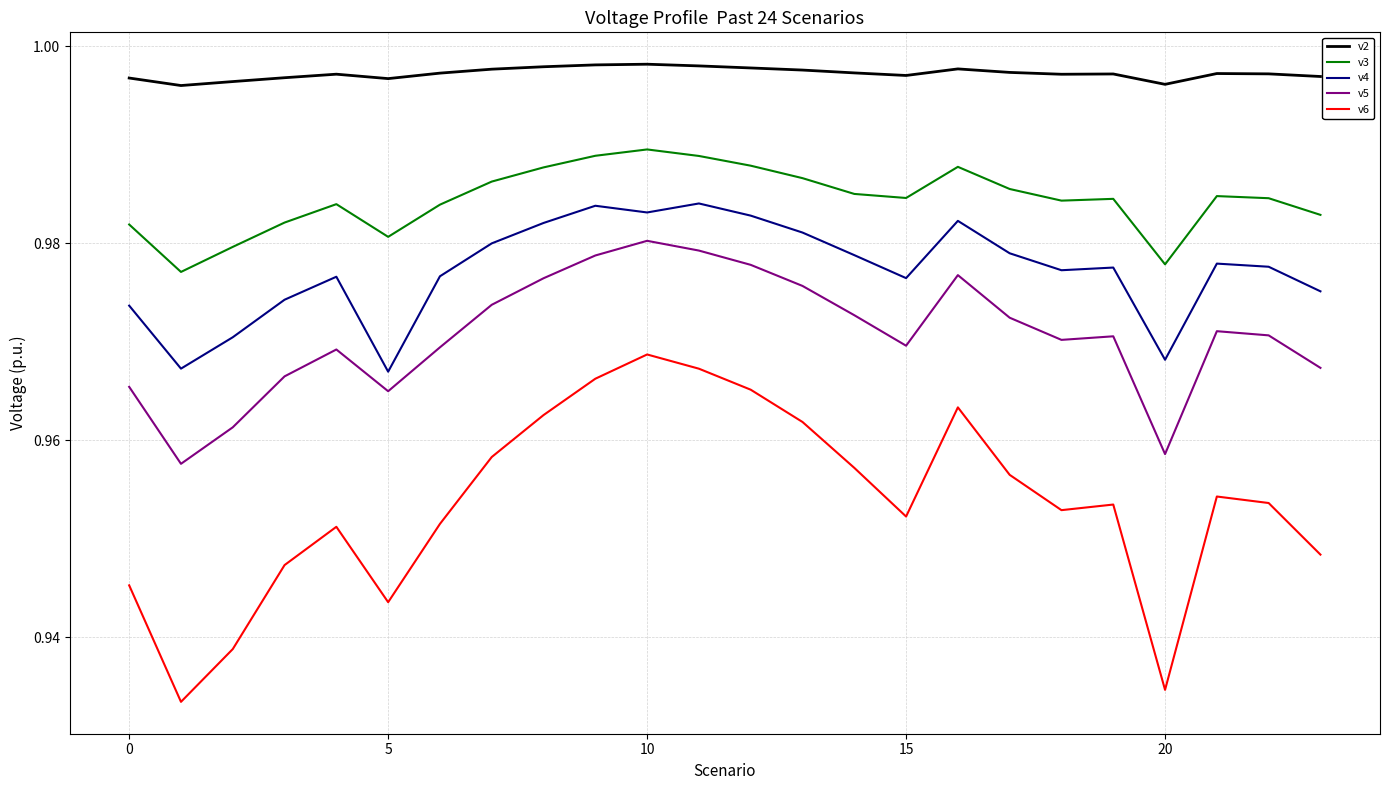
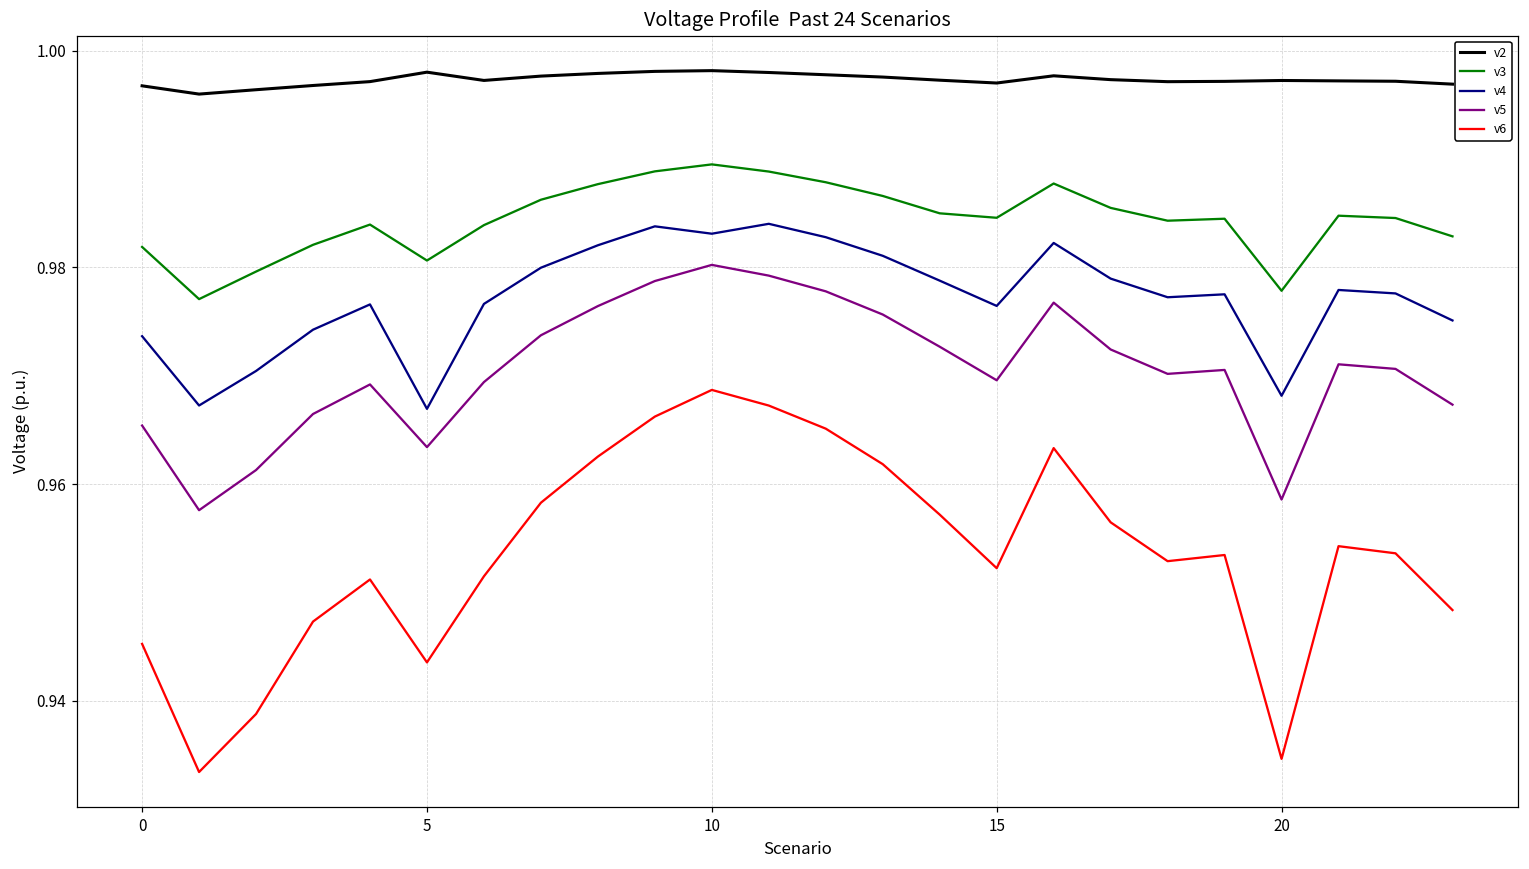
  {
    "v2": {
      "0": 0.997,
-     "5": 0.997,
+     "5": 0.998,
      "10": 0.998,
      "15": 0.997,
-     "20": 0.996
+     "20": 0.997
    },
    "v3": {
      "0": 0.982,
      "5": 0.981,
      "10": 0.990,
      "15": 0.985,
      "20": 0.978
    },
    "v4": {
      "0": 0.974,
      "5": 0.967,
      "10": 0.983,
      "15": 0.976,
      "20": 0.968
    },
    "v5": {
      "0": 0.965,
-     "5": 0.965,
+     "5": 0.963,
      "10": 0.980,
      "15": 0.970,
      "20": 0.959
    },
    "v6": {
      "0": 0.945,
      "5": 0.944,
      "10": 0.969,
      "15": 0.952,
      "20": 0.935
    }
  }
